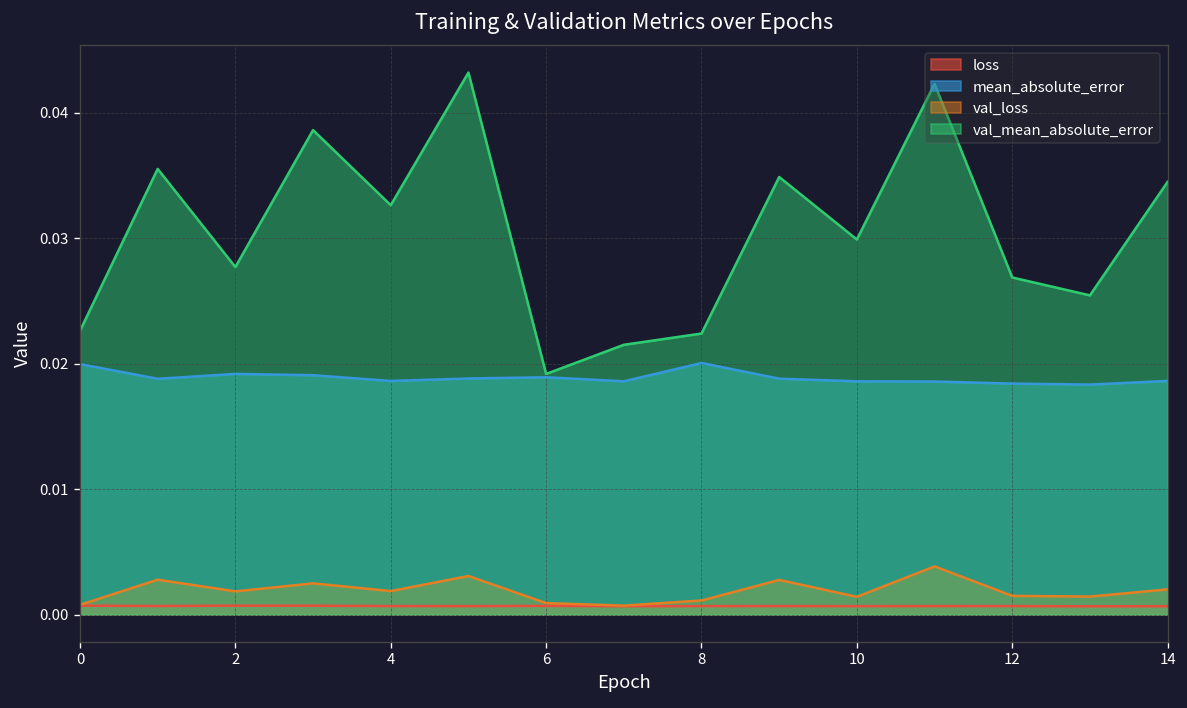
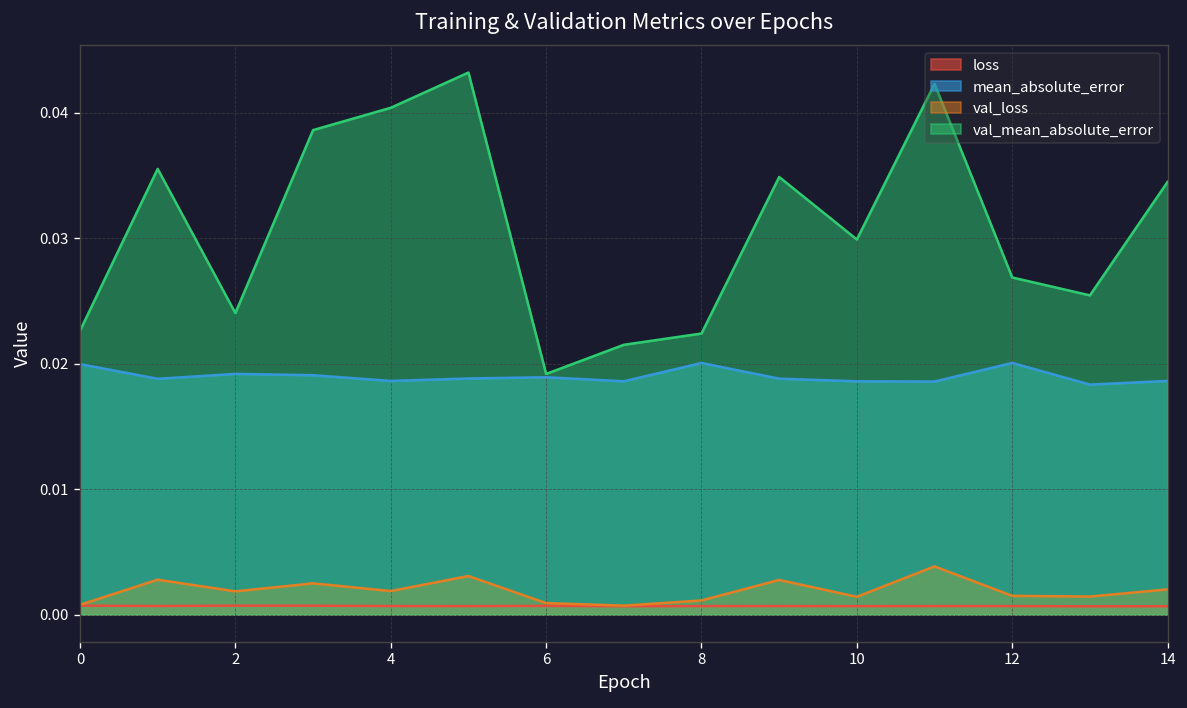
  {
    "mean_absolute_error": {
      "0": 0.0200,
      "2": 0.0192,
      "4": 0.0186,
      "6": 0.0189,
      "8": 0.0200,
      "10": 0.0186,
-     "12": 0.0184,
+     "12": 0.0201,
      "14": 0.0186
    },
    "val_mean_absolute_error": {
      "0": 0.0226,
-     "2": 0.0277,
-     "4": 0.0326,
+     "2": 0.0240,
+     "4": 0.0404,
      "6": 0.0192,
      "8": 0.0224,
      "10": 0.0299,
      "12": 0.0269,
      "14": 0.0345
    }
  }
